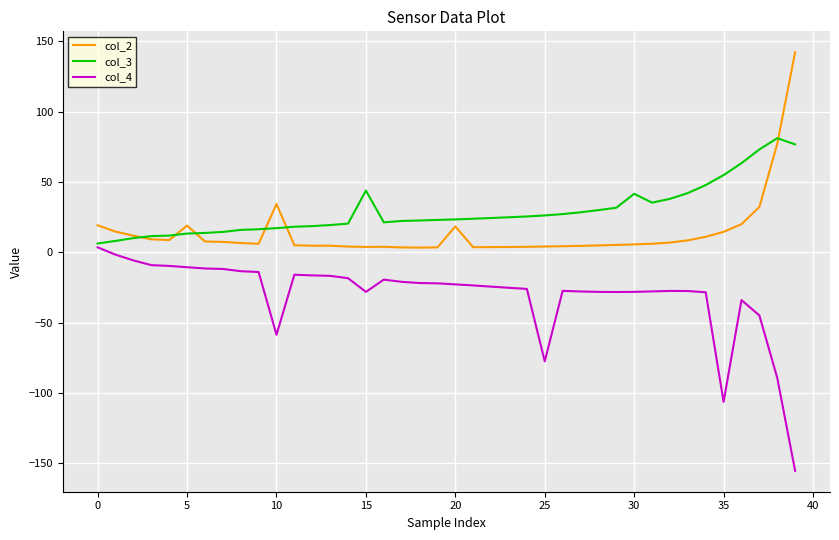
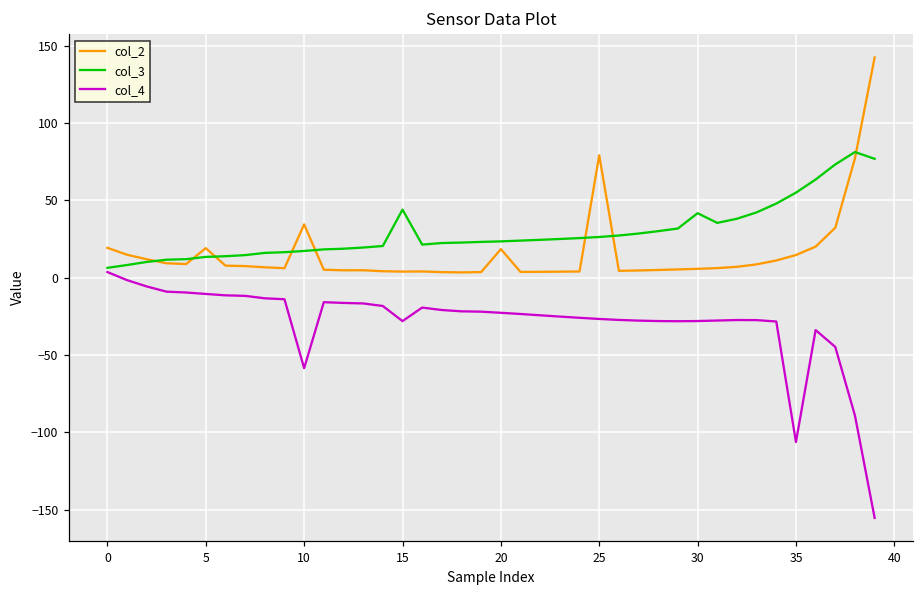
  {
    "col_2": {
      "0": 19,
      "5": 19,
      "10": 34,
      "15": 4,
      "20": 18,
-     "25": 4,
+     "25": 79,
      "30": 6,
      "35": 15
    },
    "col_3": {
      "0": 6,
      "5": 13,
      "10": 17,
      "15": 44,
      "20": 23,
      "25": 26,
      "30": 42,
      "35": 55
    },
    "col_4": {
      "0": 4,
      "5": -11,
      "10": -59,
      "15": -28,
      "20": -23,
-     "25": -77,
+     "25": -27,
      "30": -28,
      "35": -106
    }
  }
